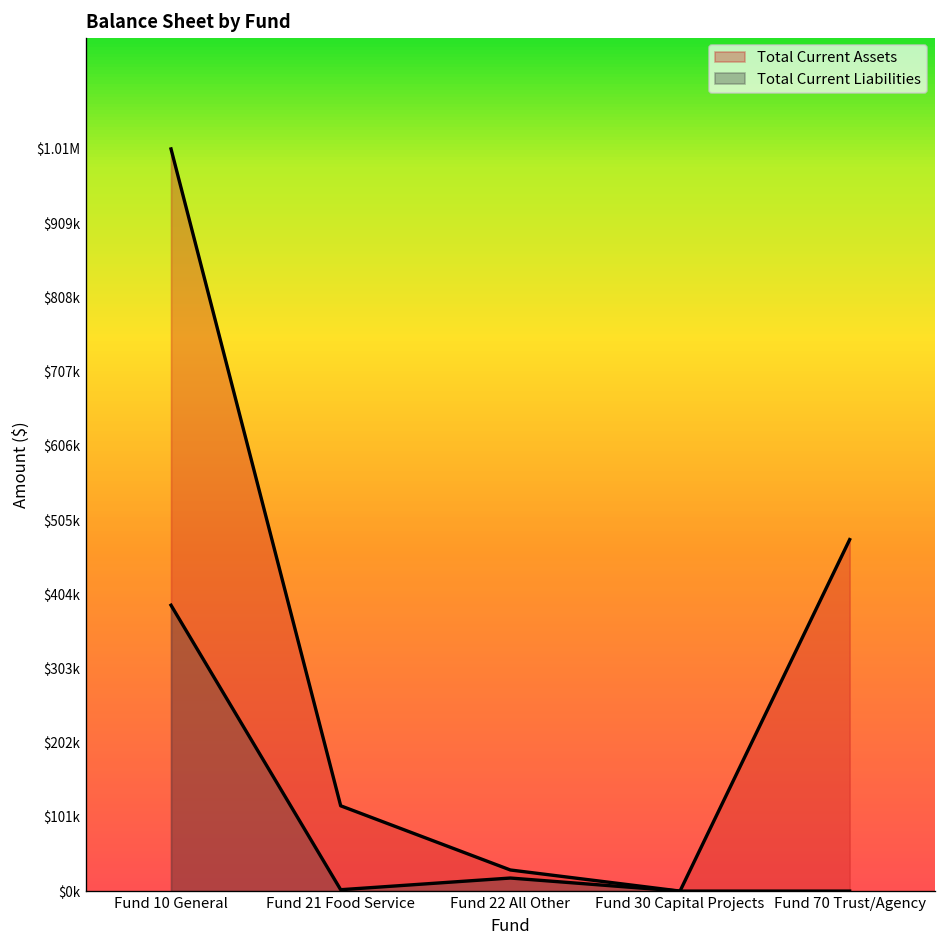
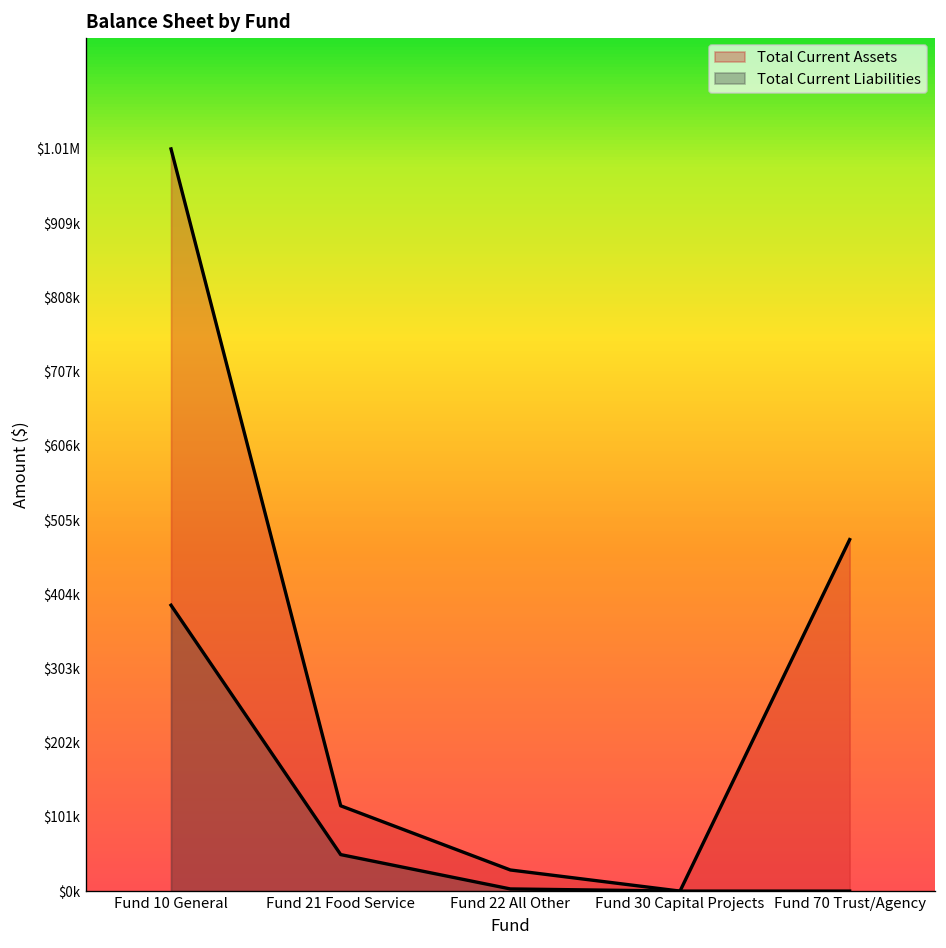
  {
    "Total Current Assets": {
      "Fund 10 General": "$1010000",
      "Fund 21 Food Service": "$120000",
      "Fund 22 All Other": "$30000",
      "Fund 70 Trust/Agency": "$480000"
    },
    "Total Current Liabilities": {
      "Fund 10 General": "$390000",
-     "Fund 21 Food Service": "$0",
-     "Fund 22 All Other": "$20000",
+     "Fund 21 Food Service": "$50000",
+     "Fund 22 All Other": "$0",
      "Fund 70 Trust/Agency": "$0"
    }
  }
